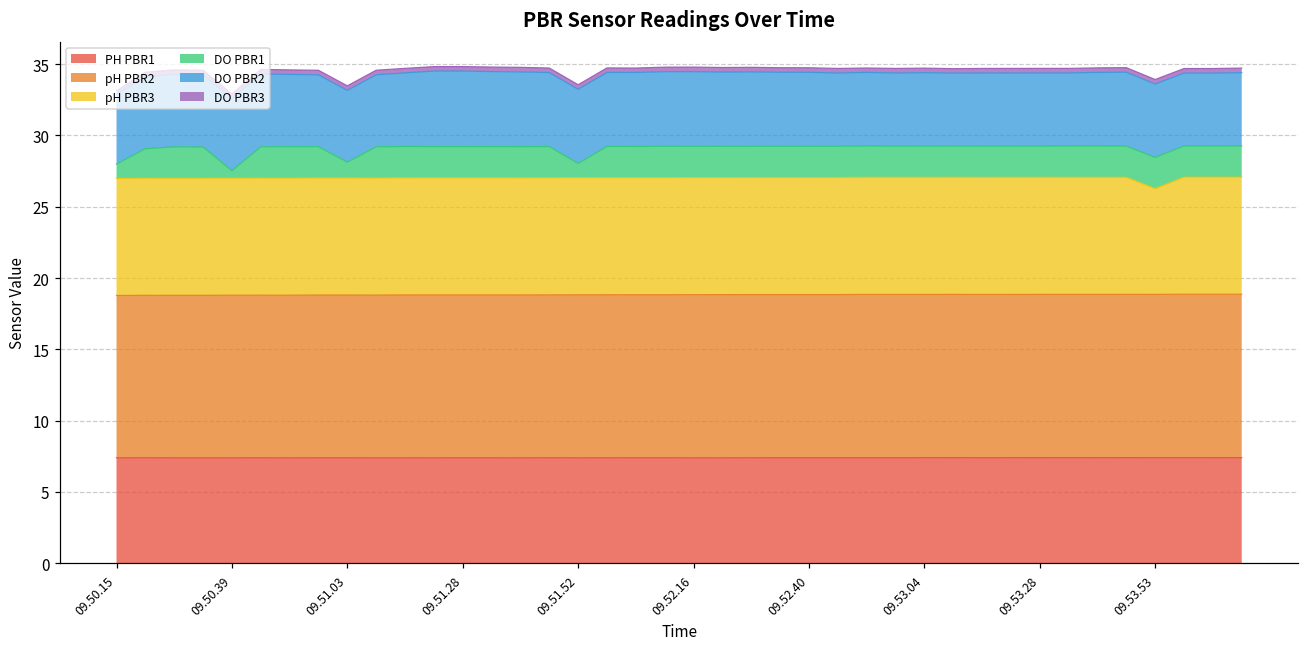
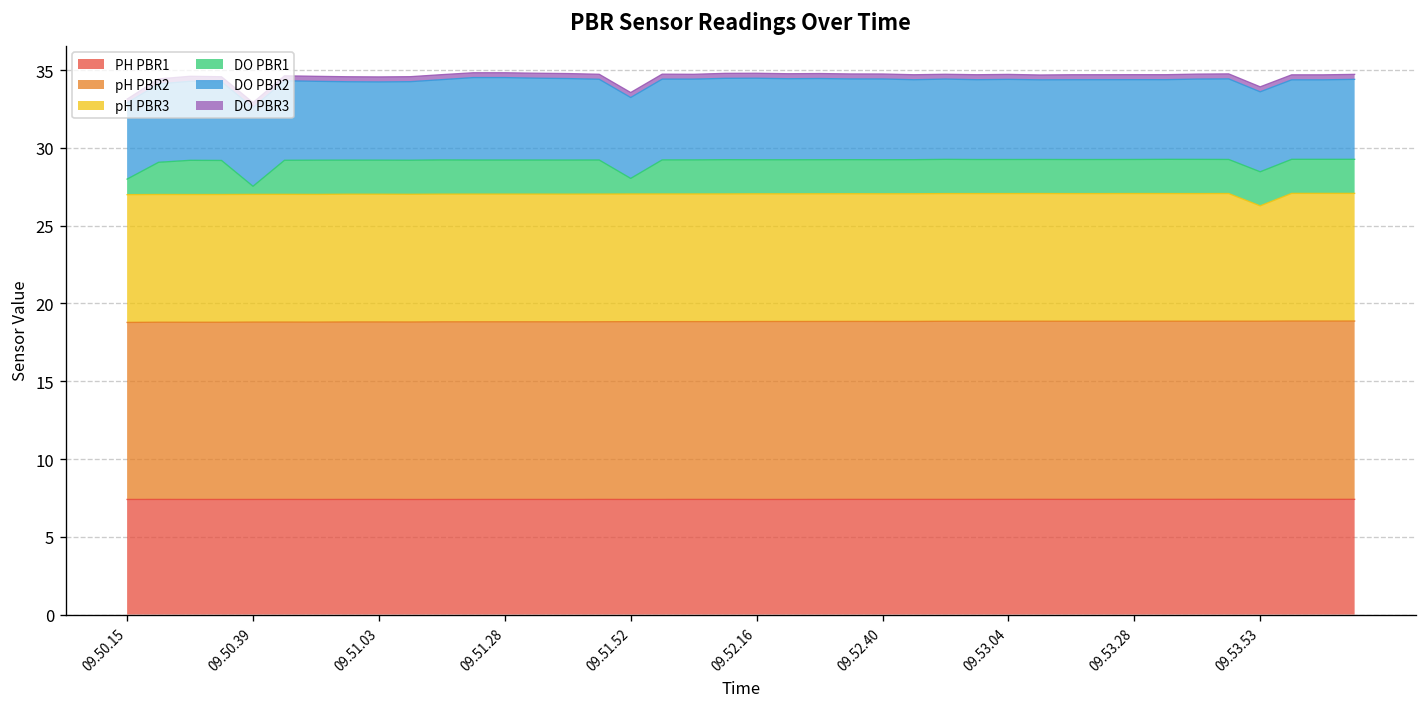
  {
    "pH PBR3": {
      "09.50.15": 8.2,
      "09.50.39": 8.2,
      "09.51.03": 8.2,
      "09.51.28": 8.2,
      "09.51.52": 8.2,
      "09.52.16": 8.2,
      "09.52.40": 8.2,
      "09.53.04": 8.2,
      "09.53.28": 8.2,
      "09.53.53": 7.4
    },
    "DO PBR1": {
      "09.50.15": 1.0,
      "09.50.39": 0.5,
-     "09.51.03": 1.1,
+     "09.51.03": 2.2,
      "09.51.28": 2.2,
      "09.51.52": 1.0,
      "09.52.16": 2.2,
      "09.52.40": 2.2,
      "09.53.04": 2.2,
      "09.53.28": 2.2,
      "09.53.53": 2.2
    },
    "DO PBR2": {
      "09.51.03": 5.0,
      "09.51.28": 5.3,
      "09.51.52": 5.2,
      "09.52.16": 5.2,
      "09.52.40": 5.2,
      "09.53.04": 5.2,
      "09.53.28": 5.1,
      "09.53.53": 5.1
    },
    "DO PBR3": {
      "09.51.03": 0.3,
      "09.51.28": 0.3,
      "09.51.52": 0.3,
      "09.52.16": 0.3,
      "09.52.40": 0.3,
      "09.53.04": 0.3,
      "09.53.28": 0.3,
      "09.53.53": 0.3
    }
  }
